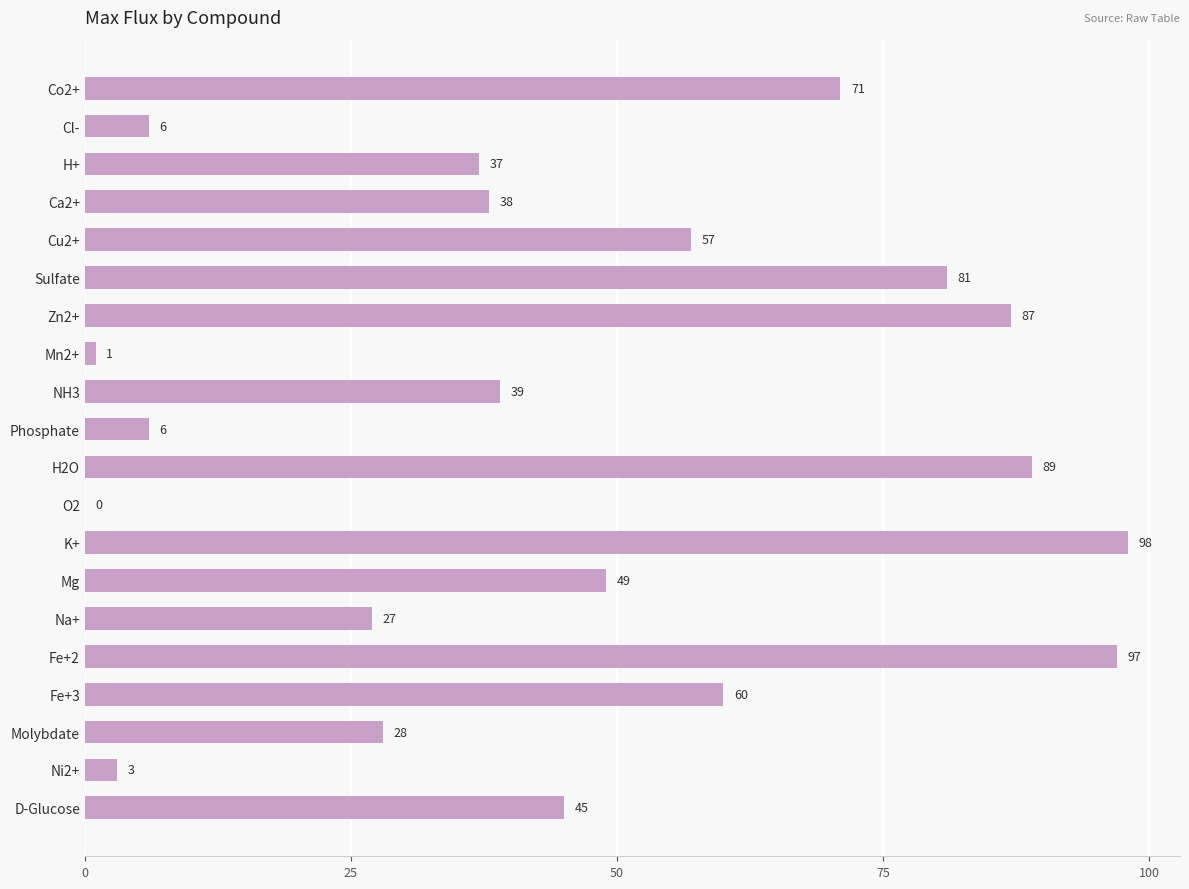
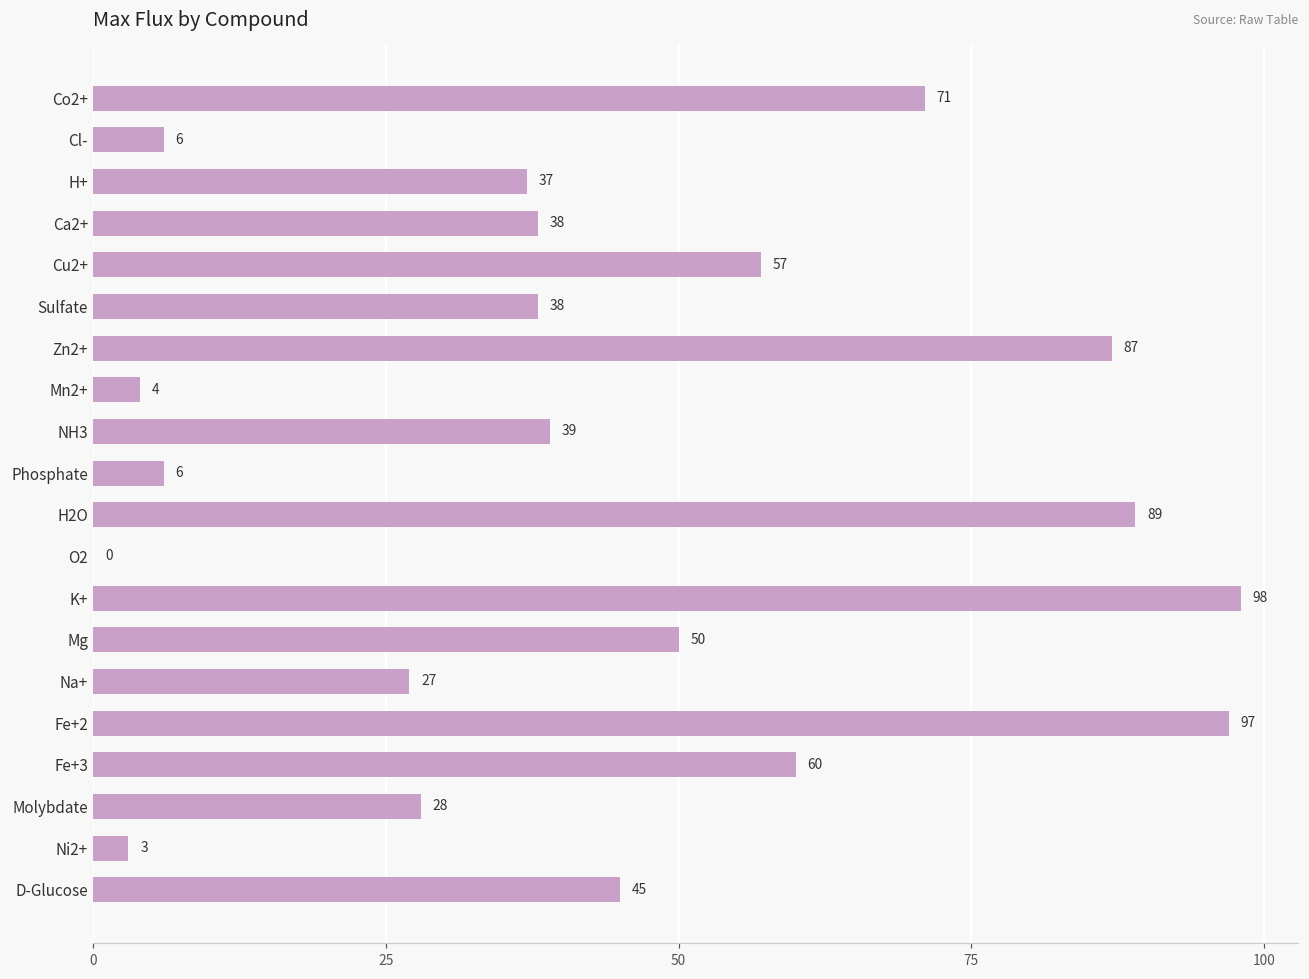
  {
    "Co2+": 71,
    "Cl-": 6,
    "H+": 37,
    "Ca2+": 38,
    "Cu2+": 57,
-   "Sulfate": 81,
+   "Sulfate": 38,
    "Zn2+": 87,
-   "Mn2+": 1,
+   "Mn2+": 4,
    "NH3": 39,
    "Phosphate": 6,
    "H2O": 89,
    "O2": 0,
    "K+": 98,
-   "Mg": 49,
+   "Mg": 50,
    "Na+": 27,
    "Fe+2": 97,
    "Fe+3": 60,
    "Molybdate": 28,
    "Ni2+": 3,
    "D-Glucose": 45
  }
